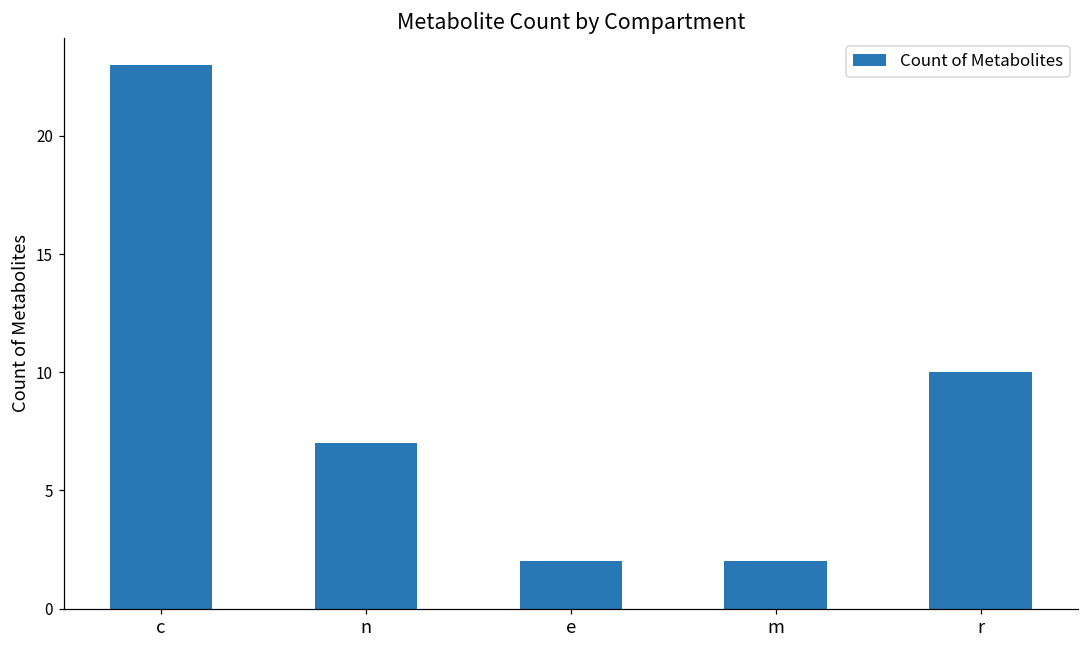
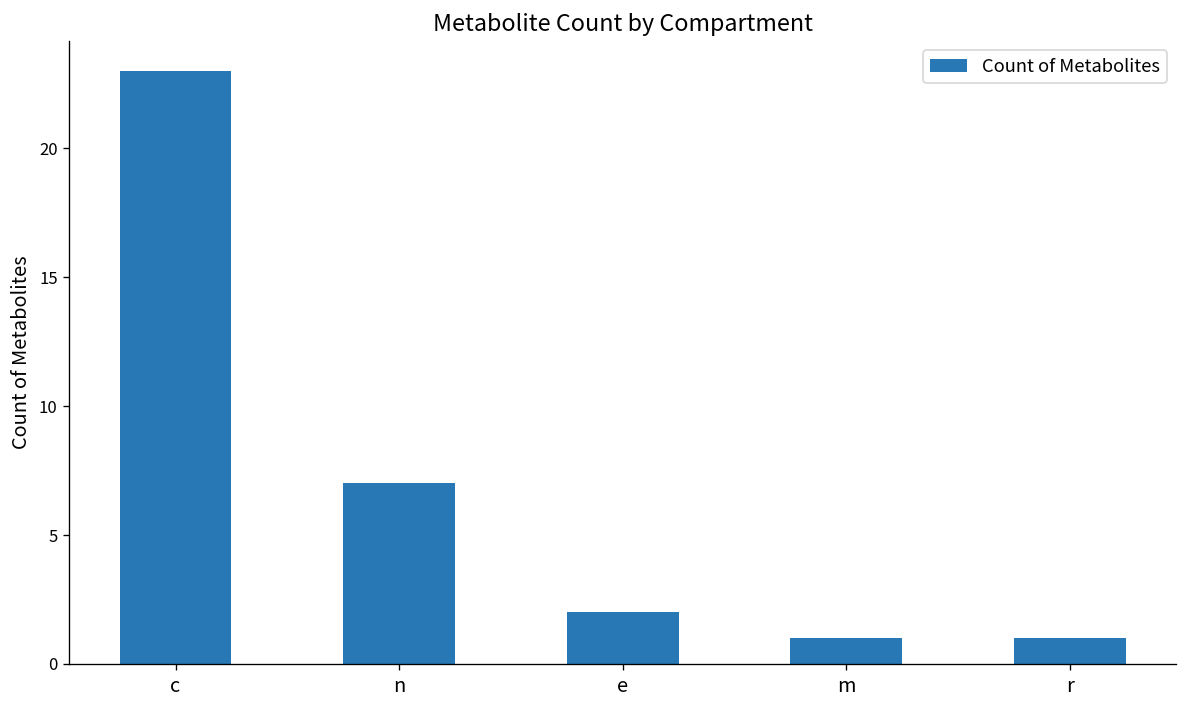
  {
    "c": 23,
    "n": 7,
    "e": 2,
-   "m": 2,
-   "r": 10
+   "m": 1,
+   "r": 1
  }
